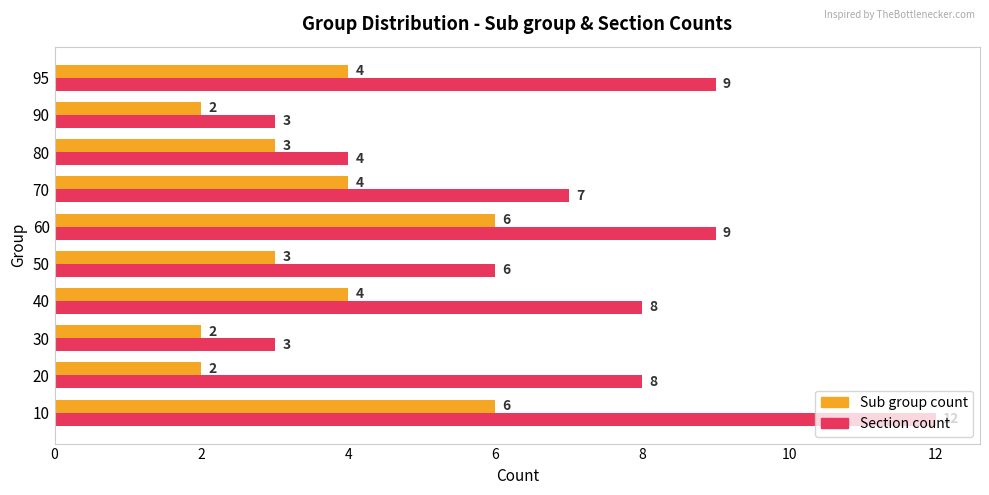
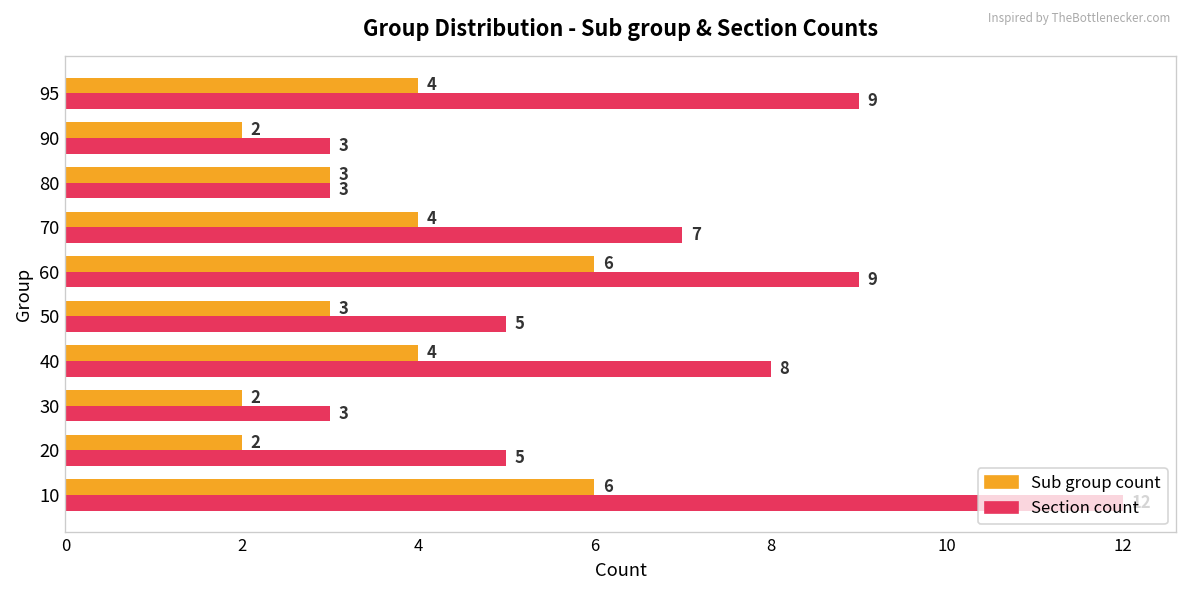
  {
    "Sub group count": {
      "95": 4,
      "90": 2,
      "80": 3,
      "70": 4,
      "60": 6,
      "50": 3,
      "40": 4,
      "30": 2,
      "20": 2,
      "10": 6
    },
    "Section count": {
      "95": 9,
      "90": 3,
-     "80": 4,
+     "80": 3,
      "70": 7,
      "60": 9,
-     "50": 6,
+     "50": 5,
      "40": 8,
      "30": 3,
-     "20": 8
+     "20": 5
    }
  }
